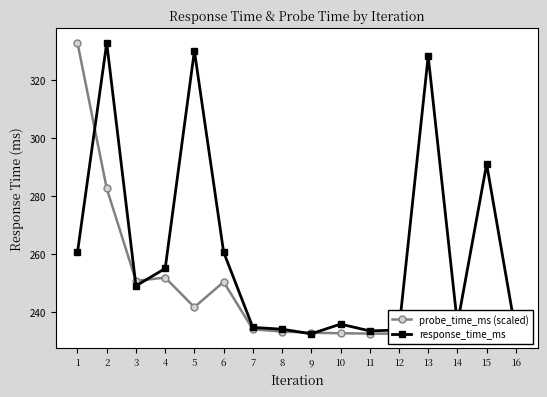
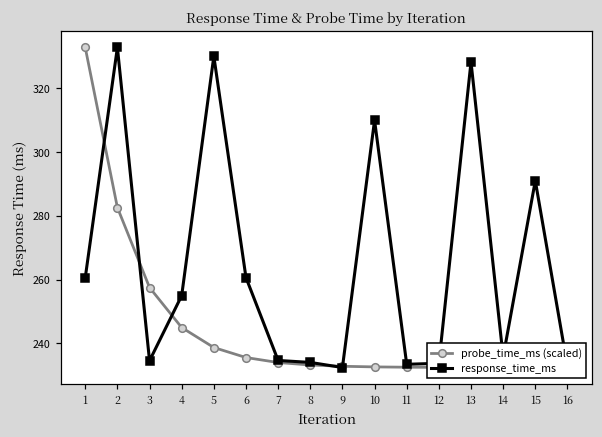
  {
    "probe_time_ms (scaled)": {
      "1": 333,
      "2": 283,
-     "3": 251,
-     "4": 252,
-     "5": 242,
-     "6": 250,
+     "3": 258,
+     "4": 245,
+     "5": 239,
+     "6": 236,
      "10": 233,
      "11": 233
    },
    "response_time_ms": {
      "1": 261,
      "2": 333,
-     "3": 249,
+     "3": 235,
      "4": 255,
      "5": 330,
      "6": 261,
-     "10": 236,
+     "10": 310,
      "11": 233,
      "13": 328,
      "15": 291
    }
  }
